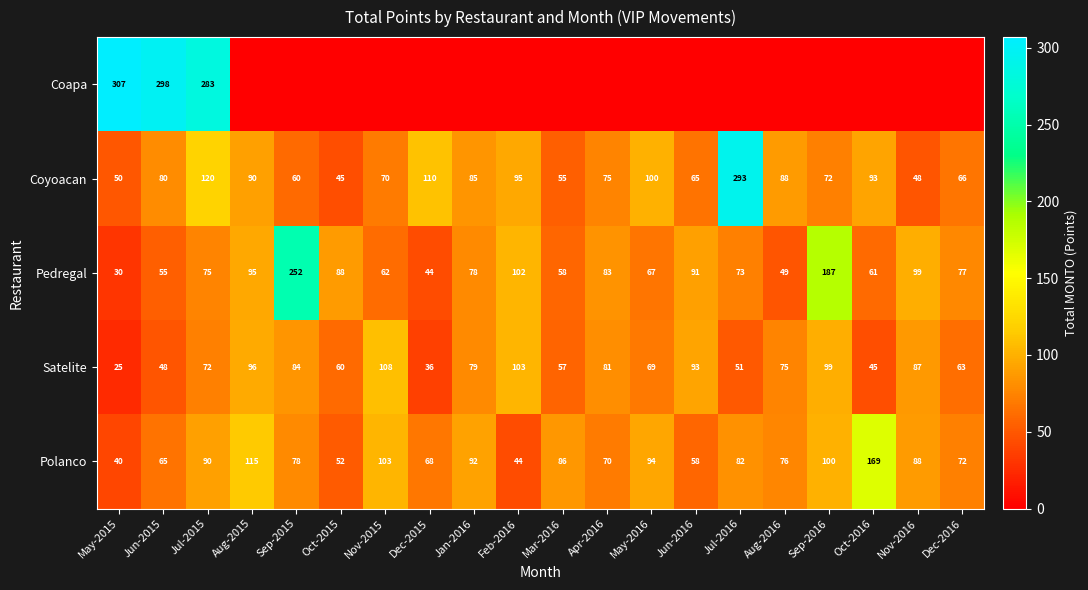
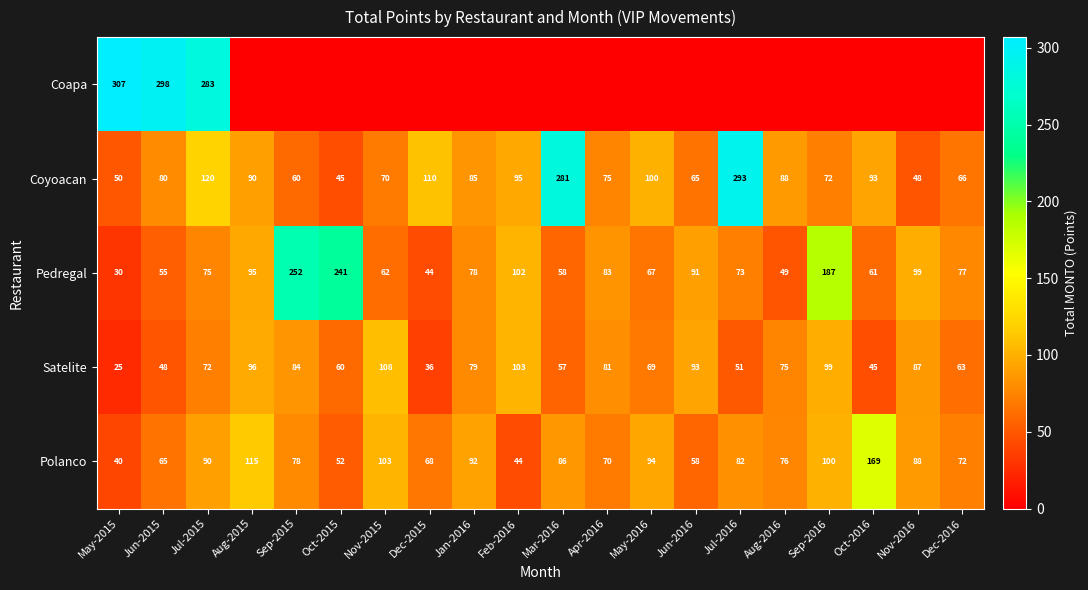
  {
    "Coapa": {
      "May-2015": 307,
      "Jun-2015": 298,
      "Jul-2015": 283
    },
    "Coyoacan": {
      "May-2015": 50,
      "Jun-2015": 80,
      "Jul-2015": 120,
      "Aug-2015": 90,
      "Sep-2015": 60,
      "Oct-2015": 45,
      "Nov-2015": 70,
      "Dec-2015": 110,
      "Jan-2016": 85,
      "Feb-2016": 95,
-     "Mar-2016": 55,
+     "Mar-2016": 281,
      "Apr-2016": 75,
      "May-2016": 100,
      "Jun-2016": 65,
      "Jul-2016": 293,
      "Aug-2016": 88,
      "Sep-2016": 72,
      "Oct-2016": 93,
      "Nov-2016": 48,
      "Dec-2016": 66
    },
    "Pedregal": {
      "May-2015": 30,
      "Jun-2015": 55,
      "Jul-2015": 75,
      "Aug-2015": 95,
      "Sep-2015": 252,
-     "Oct-2015": 88,
+     "Oct-2015": 241,
      "Nov-2015": 62,
      "Dec-2015": 44,
      "Jan-2016": 78,
      "Feb-2016": 102,
      "Mar-2016": 58,
      "Apr-2016": 83,
      "May-2016": 67,
      "Jun-2016": 91,
      "Jul-2016": 73,
      "Aug-2016": 49,
      "Sep-2016": 187,
      "Oct-2016": 61,
      "Nov-2016": 99,
      "Dec-2016": 77
    },
    "Satelite": {
      "May-2015": 25,
      "Jun-2015": 48,
      "Jul-2015": 72,
      "Aug-2015": 96,
      "Sep-2015": 84,
      "Oct-2015": 60,
      "Nov-2015": 108,
      "Dec-2015": 36,
      "Jan-2016": 79,
      "Feb-2016": 103,
      "Mar-2016": 57,
      "Apr-2016": 81,
      "May-2016": 69,
      "Jun-2016": 93,
      "Jul-2016": 51,
      "Aug-2016": 75,
      "Sep-2016": 99,
      "Oct-2016": 45,
      "Nov-2016": 87,
      "Dec-2016": 63
    },
    "Polanco": {
      "May-2015": 40,
      "Jun-2015": 65,
      "Jul-2015": 90,
      "Aug-2015": 115,
      "Sep-2015": 78,
      "Oct-2015": 52,
      "Nov-2015": 103,
      "Dec-2015": 68,
      "Jan-2016": 92,
      "Feb-2016": 44,
      "Mar-2016": 86,
      "Apr-2016": 70,
      "May-2016": 94,
      "Jun-2016": 58,
      "Jul-2016": 82,
      "Aug-2016": 76,
      "Sep-2016": 100,
      "Oct-2016": 169,
      "Nov-2016": 88,
      "Dec-2016": 72
    }
  }
